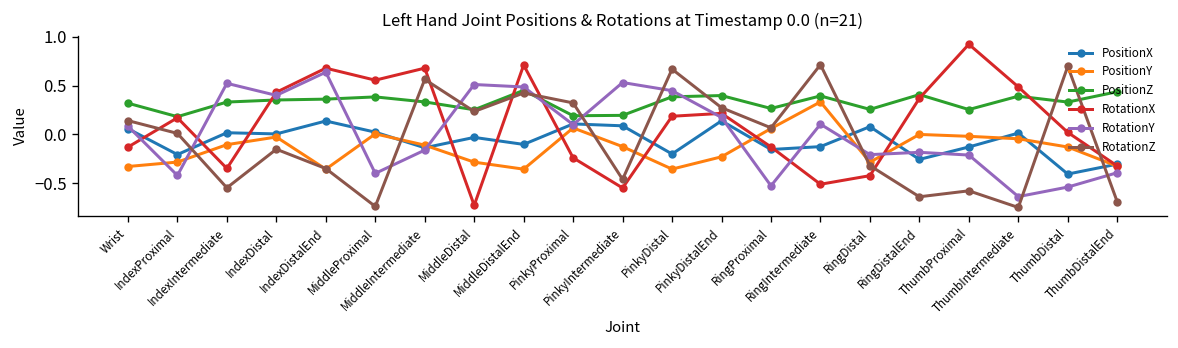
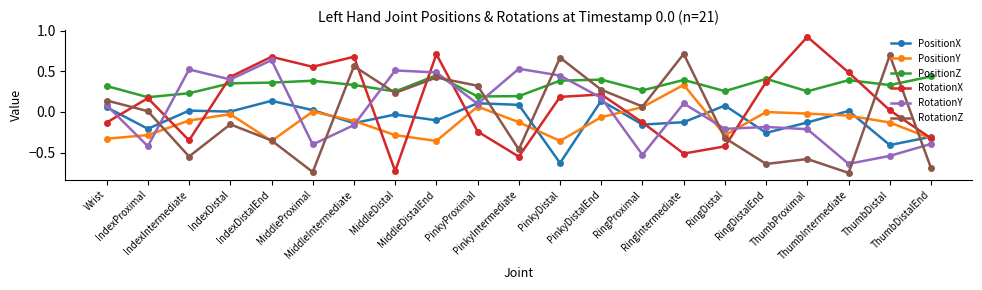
  {
    "PositionX": {
      "IndexProximal": -0.2,
      "IndexIntermediate": 0.0,
      "IndexDistal": 0.0,
      "IndexDistalEnd": 0.1,
      "MiddleDistal": 0.0,
      "MiddleDistalEnd": -0.1,
      "PinkyIntermediate": 0.1,
-     "PinkyDistal": -0.2,
+     "PinkyDistal": -0.6,
      "PinkyDistalEnd": 0.1,
      "RingIntermediate": -0.1,
      "RingDistal": 0.1,
      "RingDistalEnd": -0.3,
      "ThumbProximal": -0.1,
      "ThumbIntermediate": 0.0,
      "ThumbDistal": -0.4
    },
    "PositionY": {
      "Wrist": -0.3,
      "IndexProximal": -0.3,
      "IndexIntermediate": -0.1,
      "IndexDistal": 0.0,
      "MiddleDistal": -0.3,
      "MiddleDistalEnd": -0.4,
      "PinkyProximal": 0.1,
      "PinkyIntermediate": -0.1,
      "PinkyDistal": -0.4,
-     "PinkyDistalEnd": -0.2,
+     "PinkyDistalEnd": -0.1,
      "RingIntermediate": 0.3,
      "RingDistal": -0.3,
      "RingDistalEnd": 0.0,
      "ThumbProximal": 0.0,
      "ThumbIntermediate": 0.0,
      "ThumbDistal": -0.1
    },
    "PositionZ": {
      "Wrist": 0.3,
-     "IndexIntermediate": 0.3,
+     "IndexIntermediate": 0.2,
      "IndexDistal": 0.4,
      "IndexDistalEnd": 0.4,
      "MiddleProximal": 0.4,
      "MiddleIntermediate": 0.3,
      "PinkyProximal": 0.2,
      "PinkyIntermediate": 0.2,
      "PinkyDistal": 0.4,
      "PinkyDistalEnd": 0.4,
      "RingProximal": 0.3,
      "RingIntermediate": 0.4,
      "RingDistal": 0.3,
      "RingDistalEnd": 0.4,
      "ThumbProximal": 0.3,
      "ThumbIntermediate": 0.4,
      "ThumbDistal": 0.3,
      "ThumbDistalEnd": 0.4
    },
    "RotationX": {
      "Wrist": -0.1,
      "IndexIntermediate": -0.3,
      "IndexDistal": 0.4,
      "IndexDistalEnd": 0.7,
      "MiddleProximal": 0.6,
      "MiddleIntermediate": 0.7,
      "MiddleDistal": -0.7,
      "MiddleDistalEnd": 0.7,
      "PinkyProximal": -0.2,
      "PinkyIntermediate": -0.5,
      "PinkyDistal": 0.2,
      "PinkyDistalEnd": 0.2,
      "RingIntermediate": -0.5,
      "RingDistal": -0.4,
      "RingDistalEnd": 0.4,
      "ThumbProximal": 0.9,
      "ThumbIntermediate": 0.5,
      "ThumbDistal": 0.0
    },
    "RotationY": {
      "IndexProximal": -0.4,
      "IndexIntermediate": 0.5,
      "IndexDistal": 0.4,
      "IndexDistalEnd": 0.6,
      "MiddleProximal": -0.4,
      "MiddleDistal": 0.5,
      "MiddleDistalEnd": 0.5,
      "PinkyIntermediate": 0.5,
      "PinkyDistal": 0.4,
      "PinkyDistalEnd": 0.2,
      "RingProximal": -0.5,
      "RingIntermediate": 0.1,
      "RingDistal": -0.2,
      "RingDistalEnd": -0.2,
      "ThumbProximal": -0.2,
      "ThumbIntermediate": -0.6,
      "ThumbDistal": -0.5,
      "ThumbDistalEnd": -0.4
    },
    "RotationZ": {
      "Wrist": 0.1,
      "IndexProximal": 0.0,
      "IndexIntermediate": -0.5,
      "IndexDistal": -0.2,
      "MiddleProximal": -0.7,
      "MiddleIntermediate": 0.6,
      "PinkyProximal": 0.3,
      "PinkyIntermediate": -0.5,
      "PinkyDistal": 0.7,
      "PinkyDistalEnd": 0.3,
      "RingIntermediate": 0.7,
      "RingDistal": -0.3,
      "RingDistalEnd": -0.6,
      "ThumbProximal": -0.6,
      "ThumbIntermediate": -0.7,
      "ThumbDistal": 0.7,
      "ThumbDistalEnd": -0.7
    }
  }
